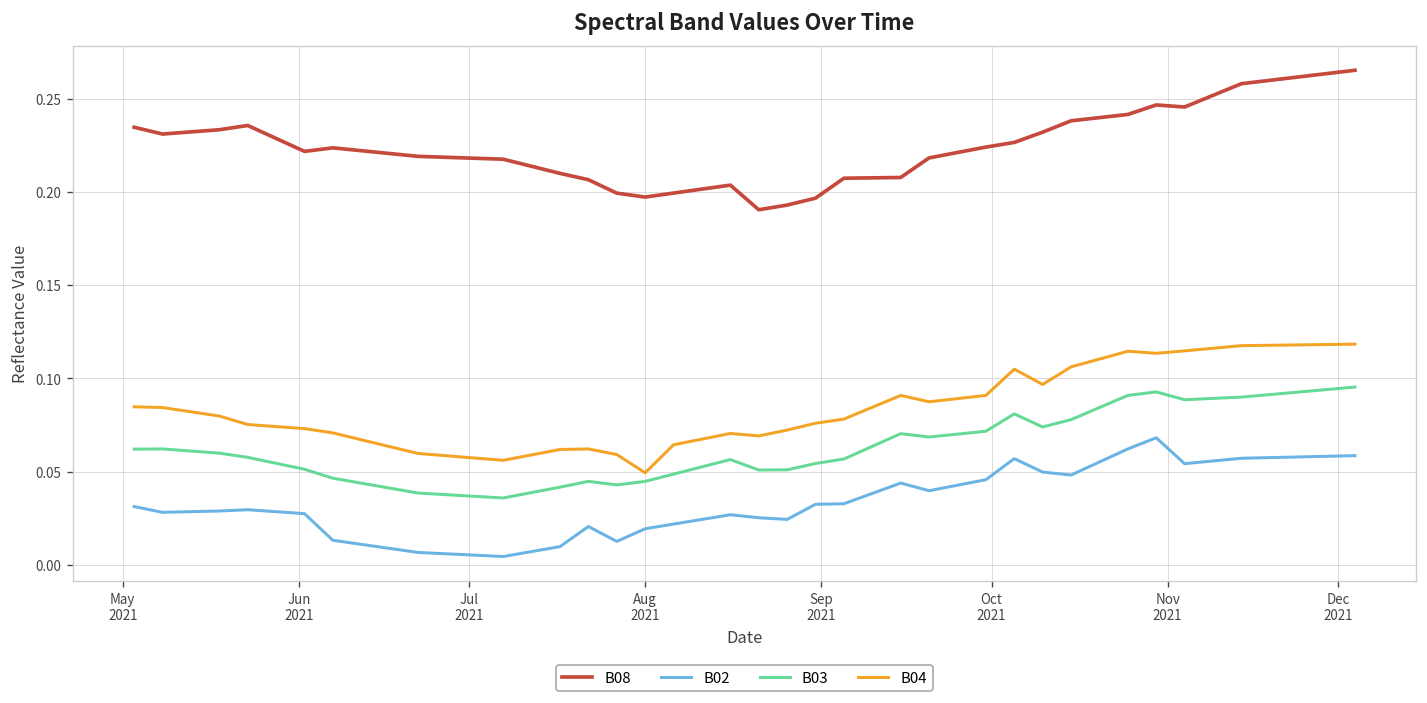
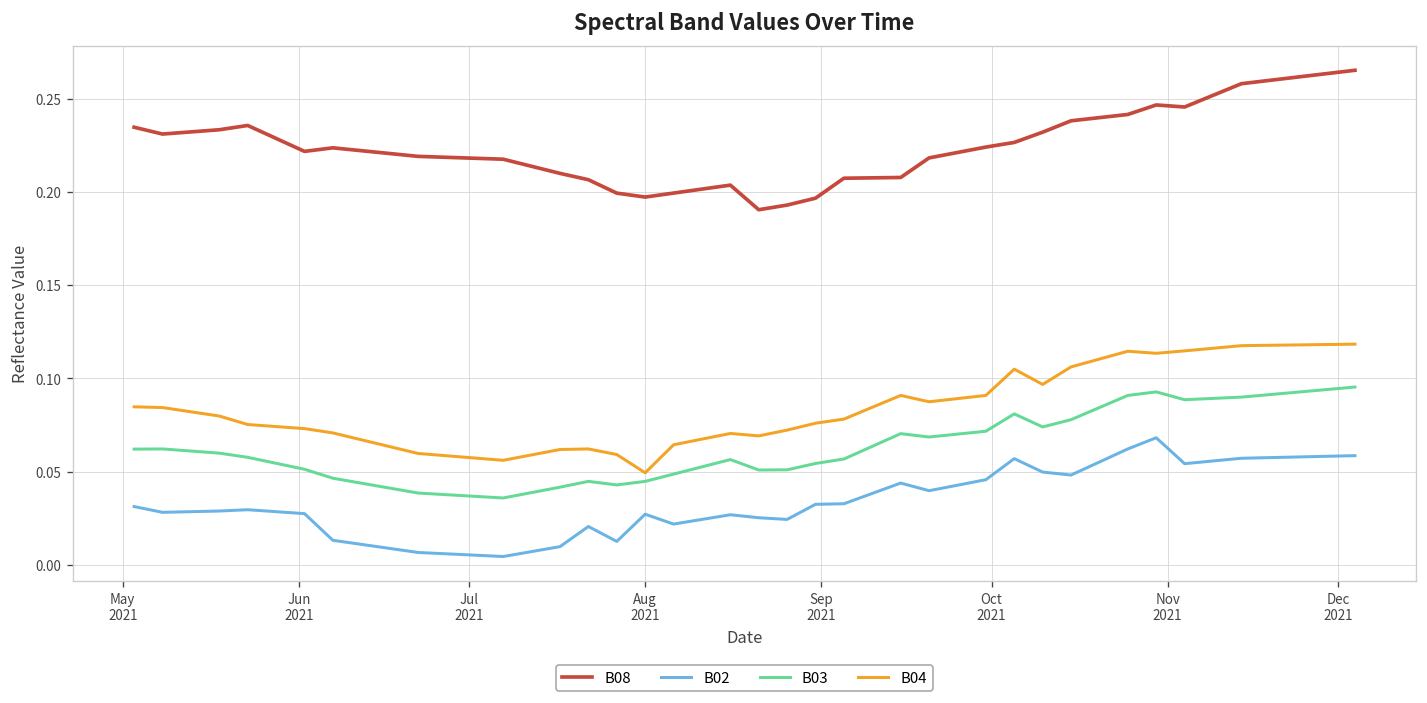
  {
    "B08": {
      "Aug 2021": 0.197
    },
    "B02": {
-     "Aug 2021": 0.019
+     "Aug 2021": 0.027
    },
    "B03": {
      "Aug 2021": 0.045
    },
    "B04": {
      "Aug 2021": 0.049
    }
  }
